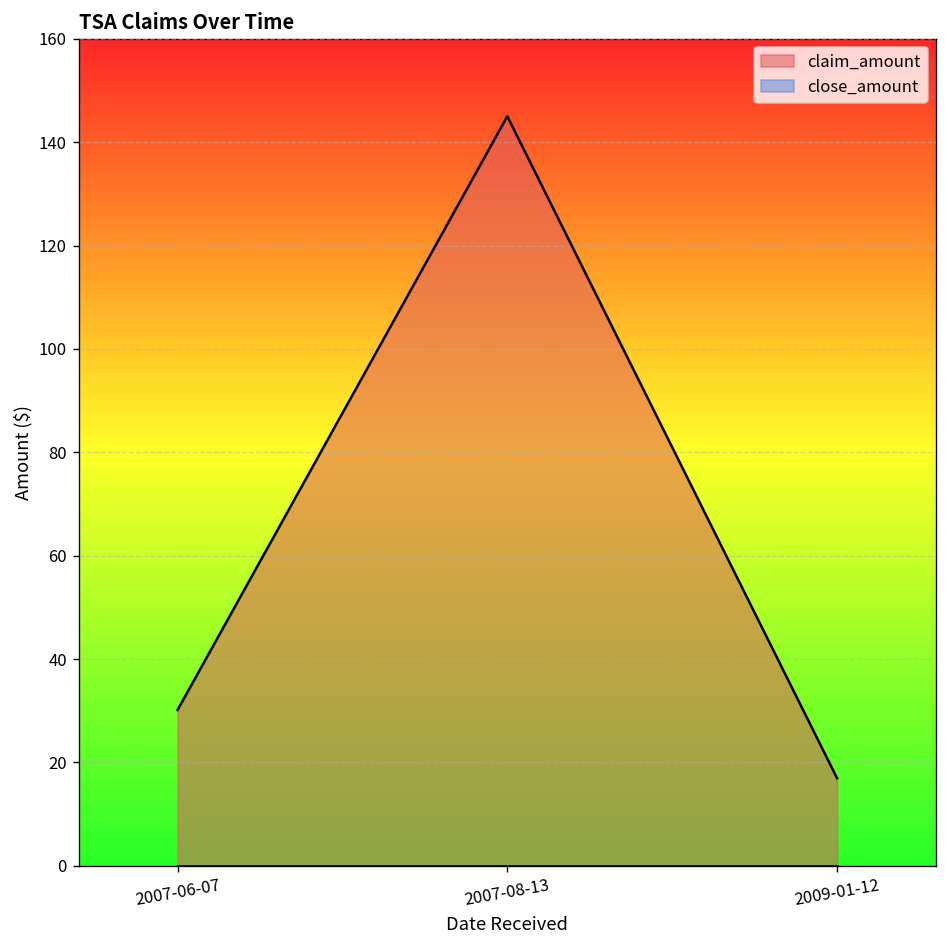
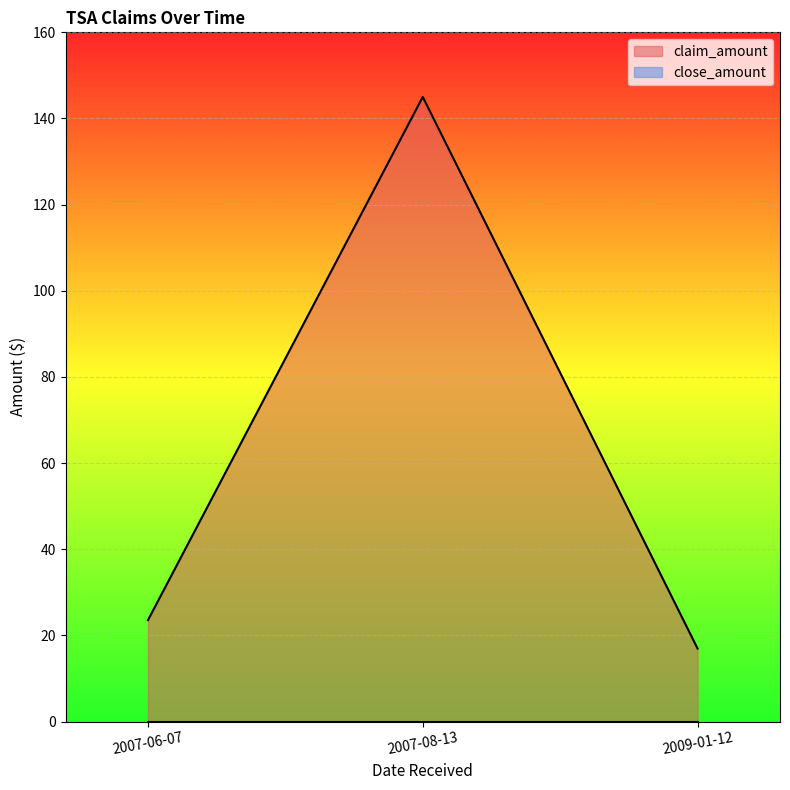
  {
    "claim_amount": {
-     "2007-06-07": 30,
+     "2007-06-07": 24,
      "2007-08-13": 145,
      "2009-01-12": 17
    },
    "close_amount": {
      "2007-06-07": 0,
      "2007-08-13": 0,
      "2009-01-12": 0
    }
  }
